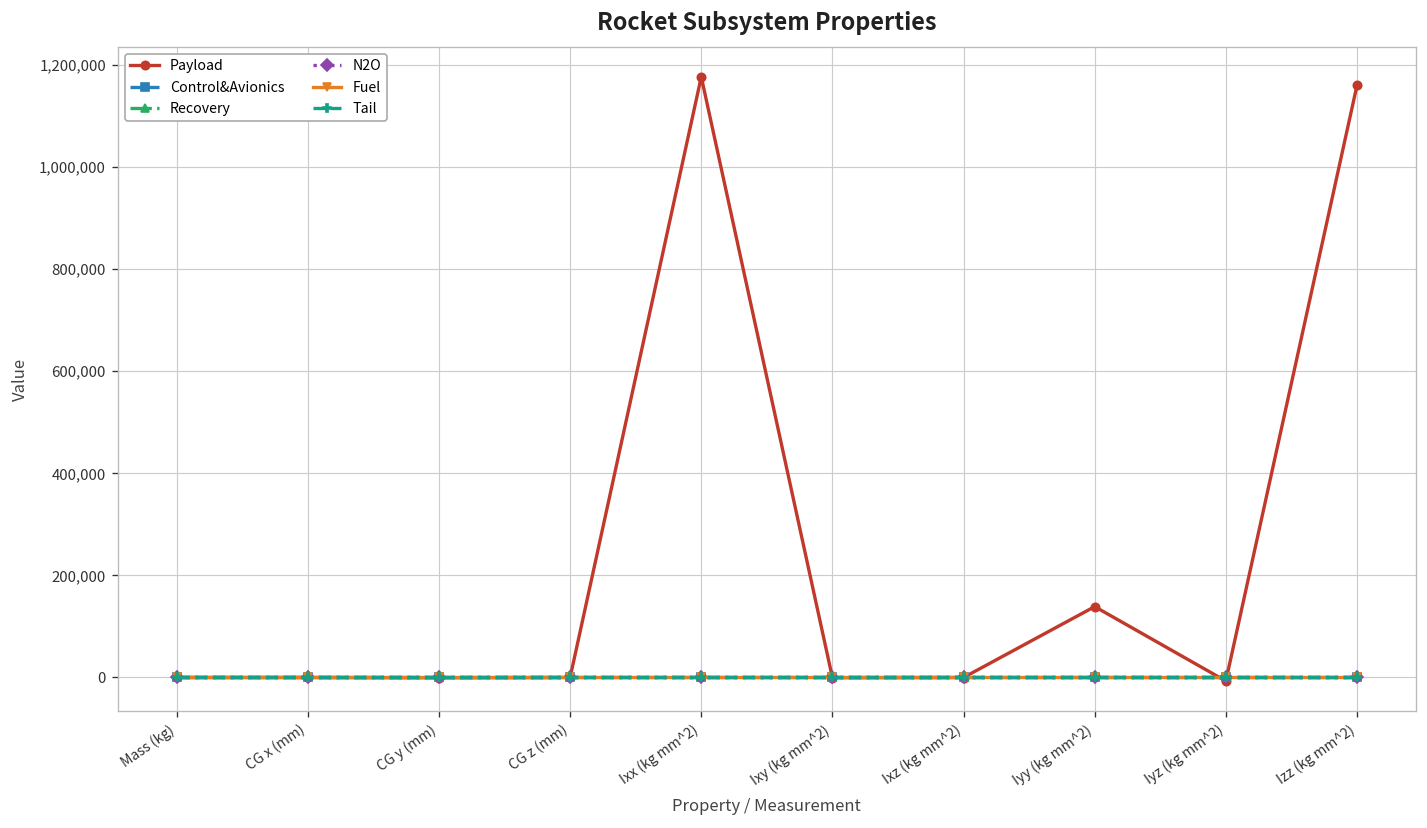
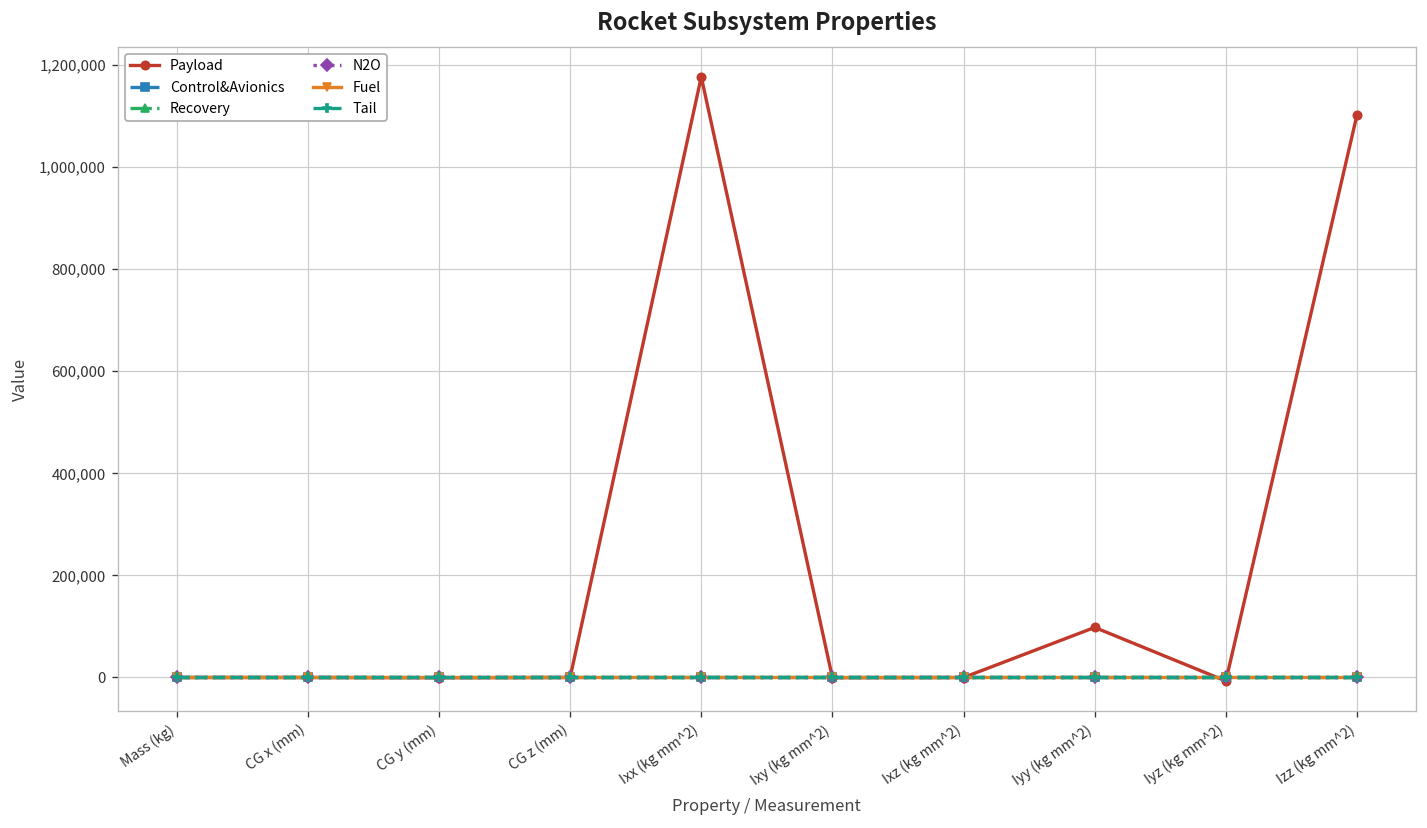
  {
    "Payload": {
      "Ixx (kg mm^2)": "1,180,000",
-     "Iyy (kg mm^2)": "140,000",
+     "Iyy (kg mm^2)": "100,000",
      "Iyz (kg mm^2)": "-10,000",
-     "Izz (kg mm^2)": "1,160,000"
+     "Izz (kg mm^2)": "1,100,000"
    },
    "Tail": {
      "Ixx (kg mm^2)": "0",
      "Iyy (kg mm^2)": "0",
      "Iyz (kg mm^2)": "0",
      "Izz (kg mm^2)": "0"
    }
  }
